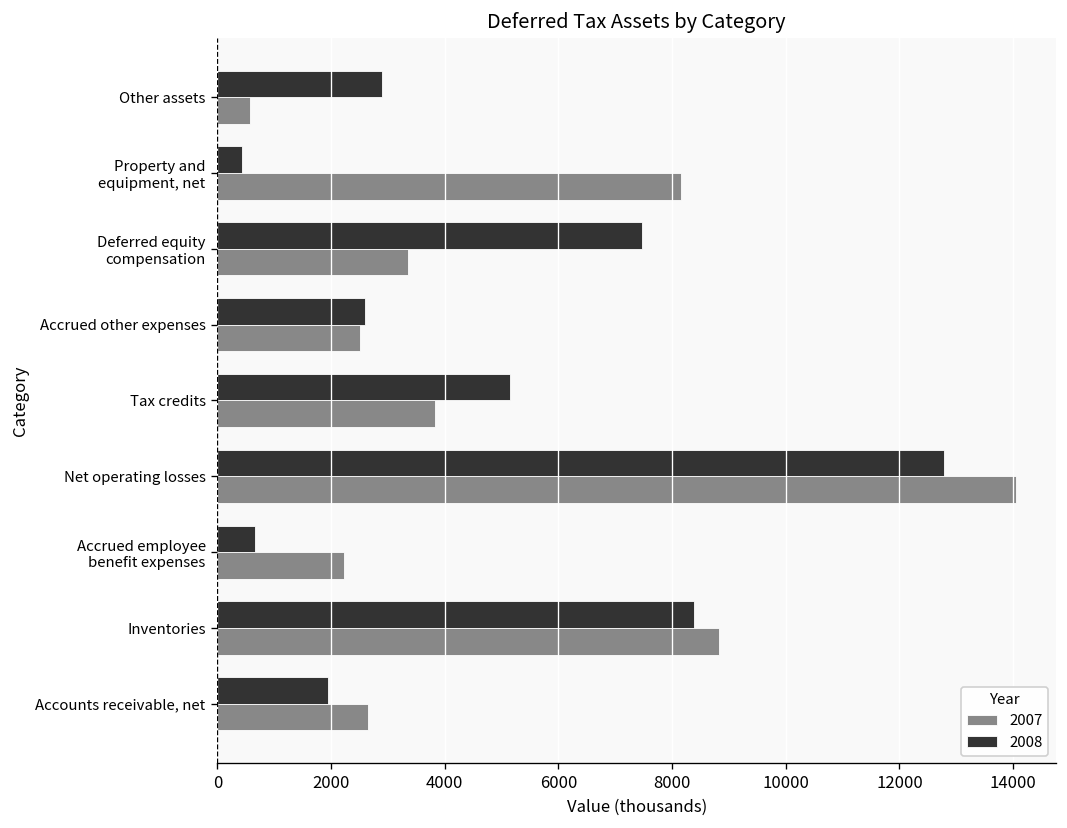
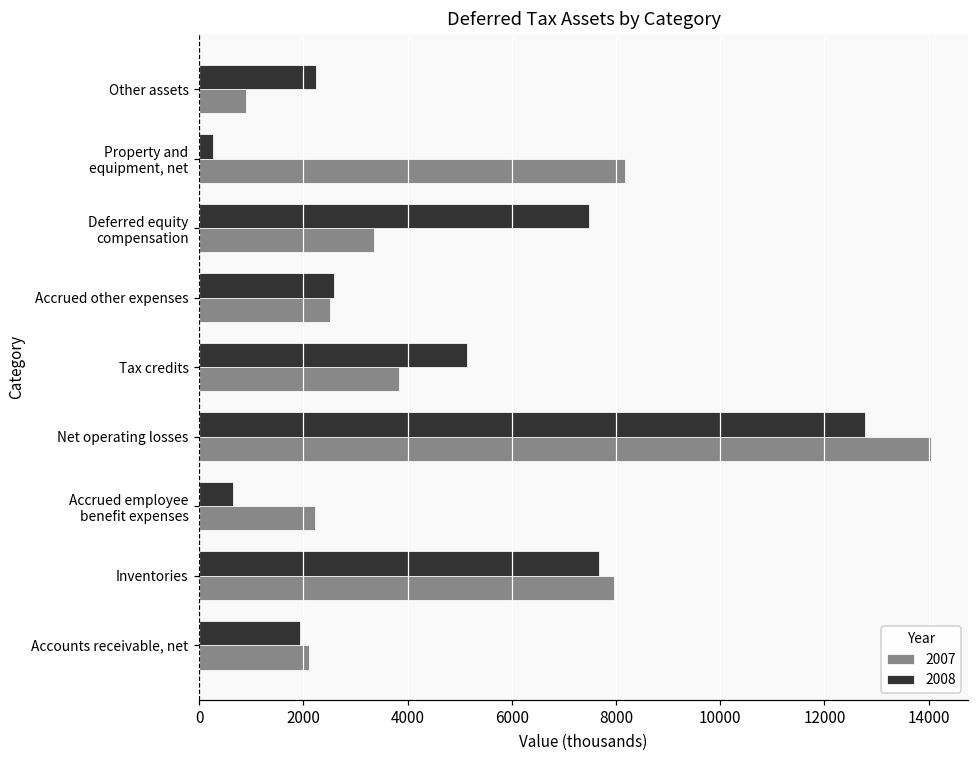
  {
    "2007": {
-     "Other assets": 600,
+     "Other assets": 900,
      "Property and equipment, net": 8200,
      "Deferred equity compensation": 3400,
      "Accrued other expenses": 2500,
      "Tax credits": 3800,
      "Net operating losses": 14100,
      "Accrued employee benefit expenses": 2200,
-     "Inventories": 8800,
-     "Accounts receivable, net": 2600
+     "Inventories": 8000,
+     "Accounts receivable, net": 2100
    },
    "2008": {
-     "Other assets": 2900,
-     "Property and equipment, net": 400,
+     "Other assets": 2200,
+     "Property and equipment, net": 300,
      "Deferred equity compensation": 7500,
      "Accrued other expenses": 2600,
      "Tax credits": 5100,
      "Net operating losses": 12800,
      "Accrued employee benefit expenses": 700,
-     "Inventories": 8400,
+     "Inventories": 7700,
      "Accounts receivable, net": 1900
    }
  }
